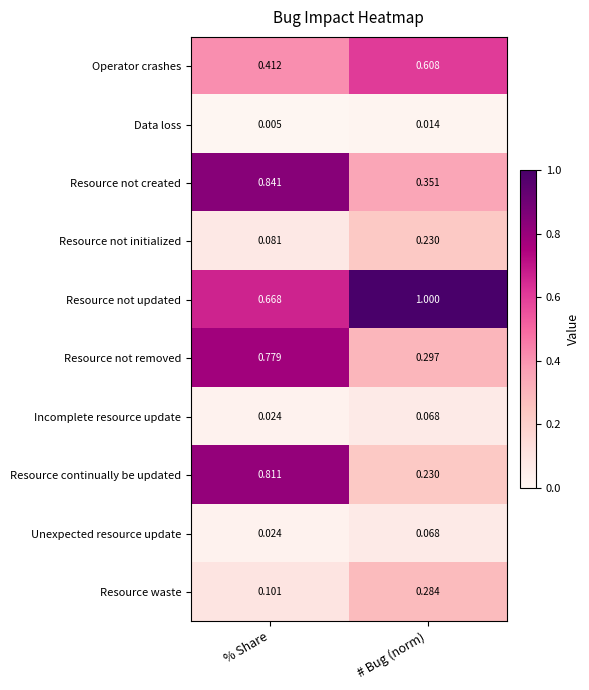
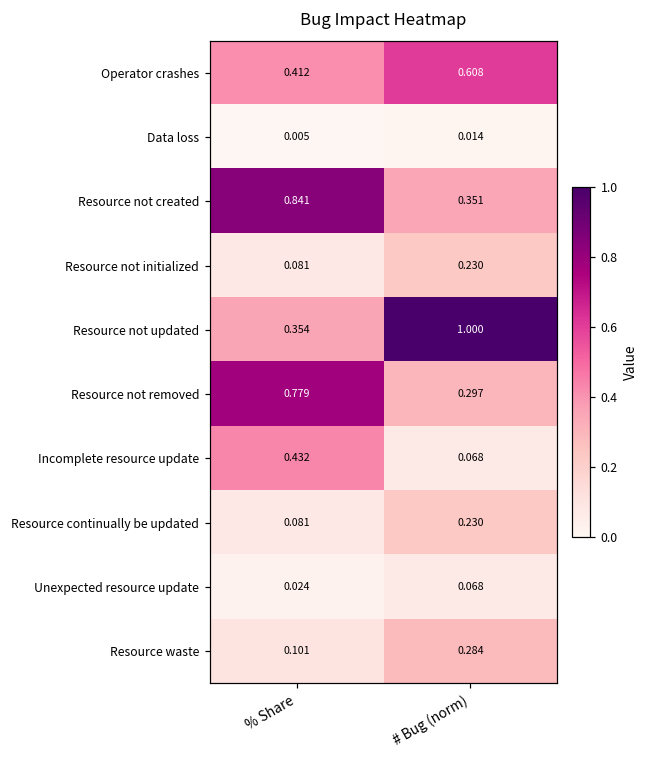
  {
    "Operator crashes": {
      "% Share": 0.412,
      "# Bug (norm)": 0.608
    },
    "Data loss": {
      "% Share": 0.005,
      "# Bug (norm)": 0.014
    },
    "Resource not created": {
      "% Share": 0.841,
      "# Bug (norm)": 0.351
    },
    "Resource not initialized": {
      "% Share": 0.081,
      "# Bug (norm)": 0.230
    },
    "Resource not updated": {
-     "% Share": 0.668,
+     "% Share": 0.354,
      "# Bug (norm)": 1.000
    },
    "Resource not removed": {
      "% Share": 0.779,
      "# Bug (norm)": 0.297
    },
    "Incomplete resource update": {
-     "% Share": 0.024,
+     "% Share": 0.432,
      "# Bug (norm)": 0.068
    },
    "Resource continually be updated": {
-     "% Share": 0.811,
+     "% Share": 0.081,
      "# Bug (norm)": 0.230
    },
    "Unexpected resource update": {
      "% Share": 0.024,
      "# Bug (norm)": 0.068
    },
    "Resource waste": {
      "% Share": 0.101,
      "# Bug (norm)": 0.284
    }
  }
